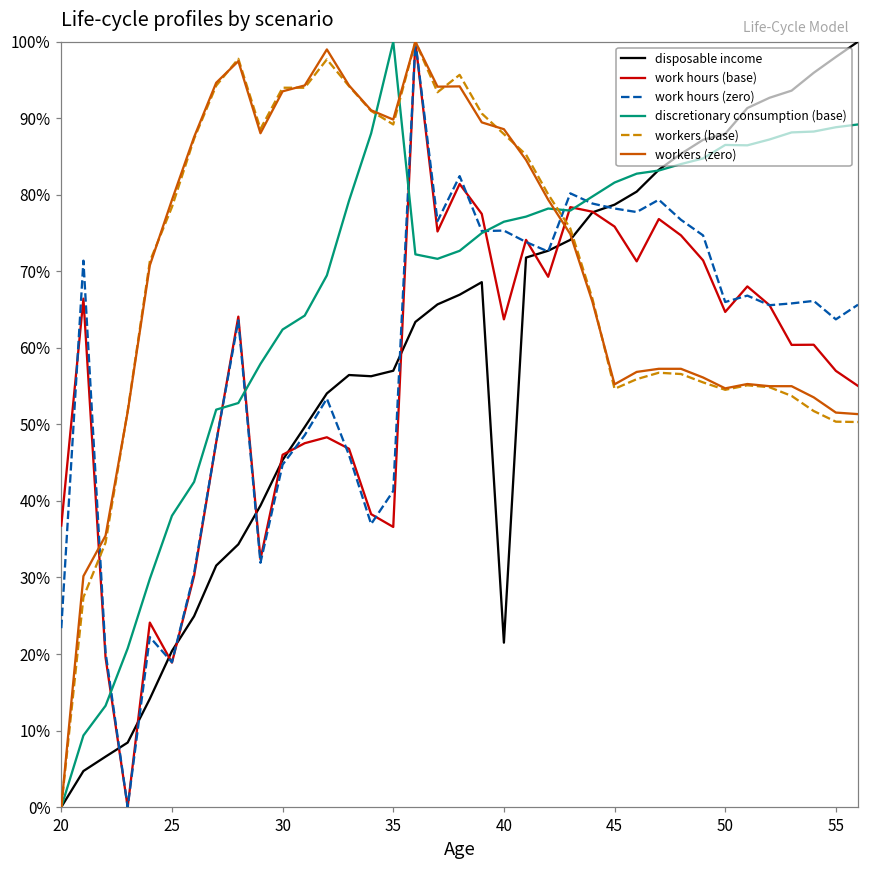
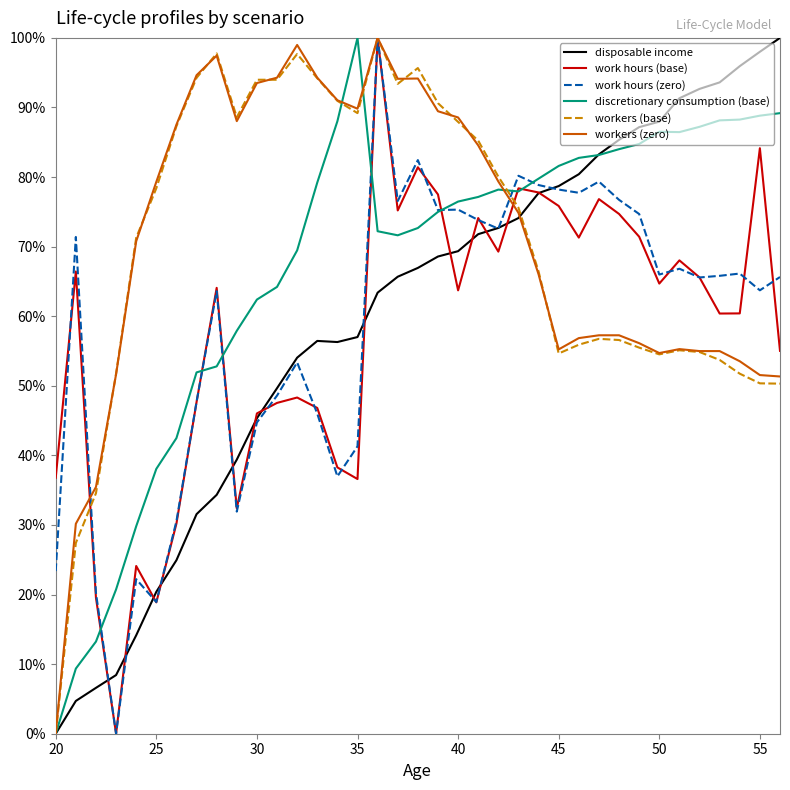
  {
    "disposable income": {
      "25": "20%",
      "30": "45%",
      "35": "57%",
-     "40": "21%",
+     "40": "69%",
      "45": "79%"
    },
    "work hours (base)": {
      "20": "37%",
      "30": "46%",
      "35": "37%",
      "40": "64%",
      "45": "76%",
      "50": "65%",
-     "55": "57%"
+     "55": "84%"
    },
    "work hours (zero)": {
      "20": "23%",
      "30": "45%",
      "35": "41%",
      "40": "75%",
      "45": "78%",
      "50": "66%",
      "55": "64%"
    },
    "discretionary consumption (base)": {
      "25": "38%",
      "30": "62%",
      "35": "100%",
      "40": "76%",
      "45": "82%"
    }
  }
